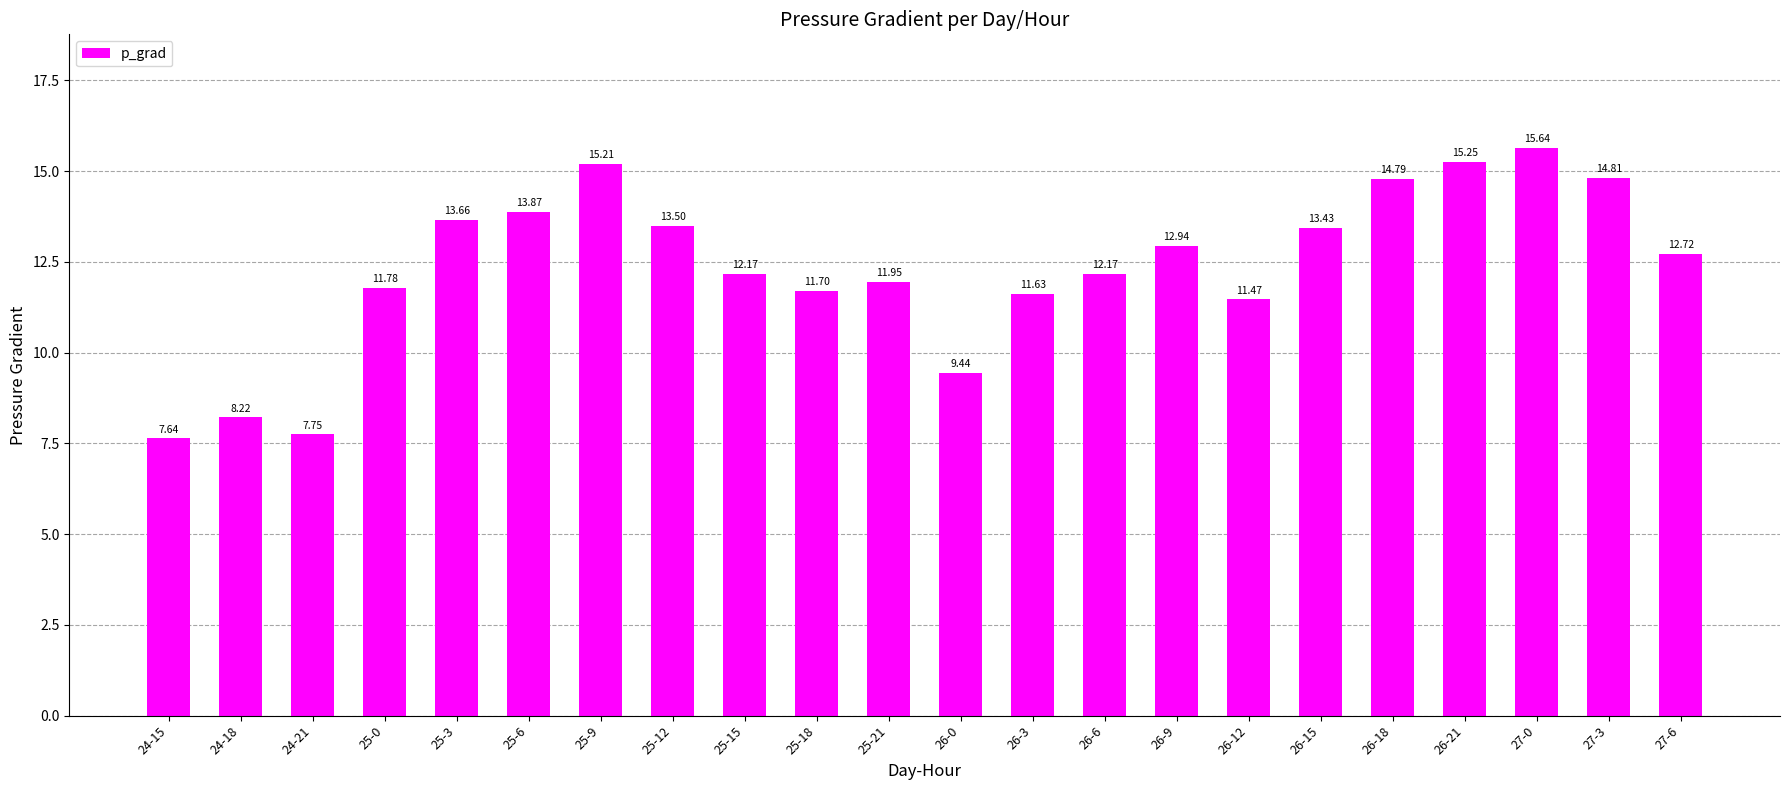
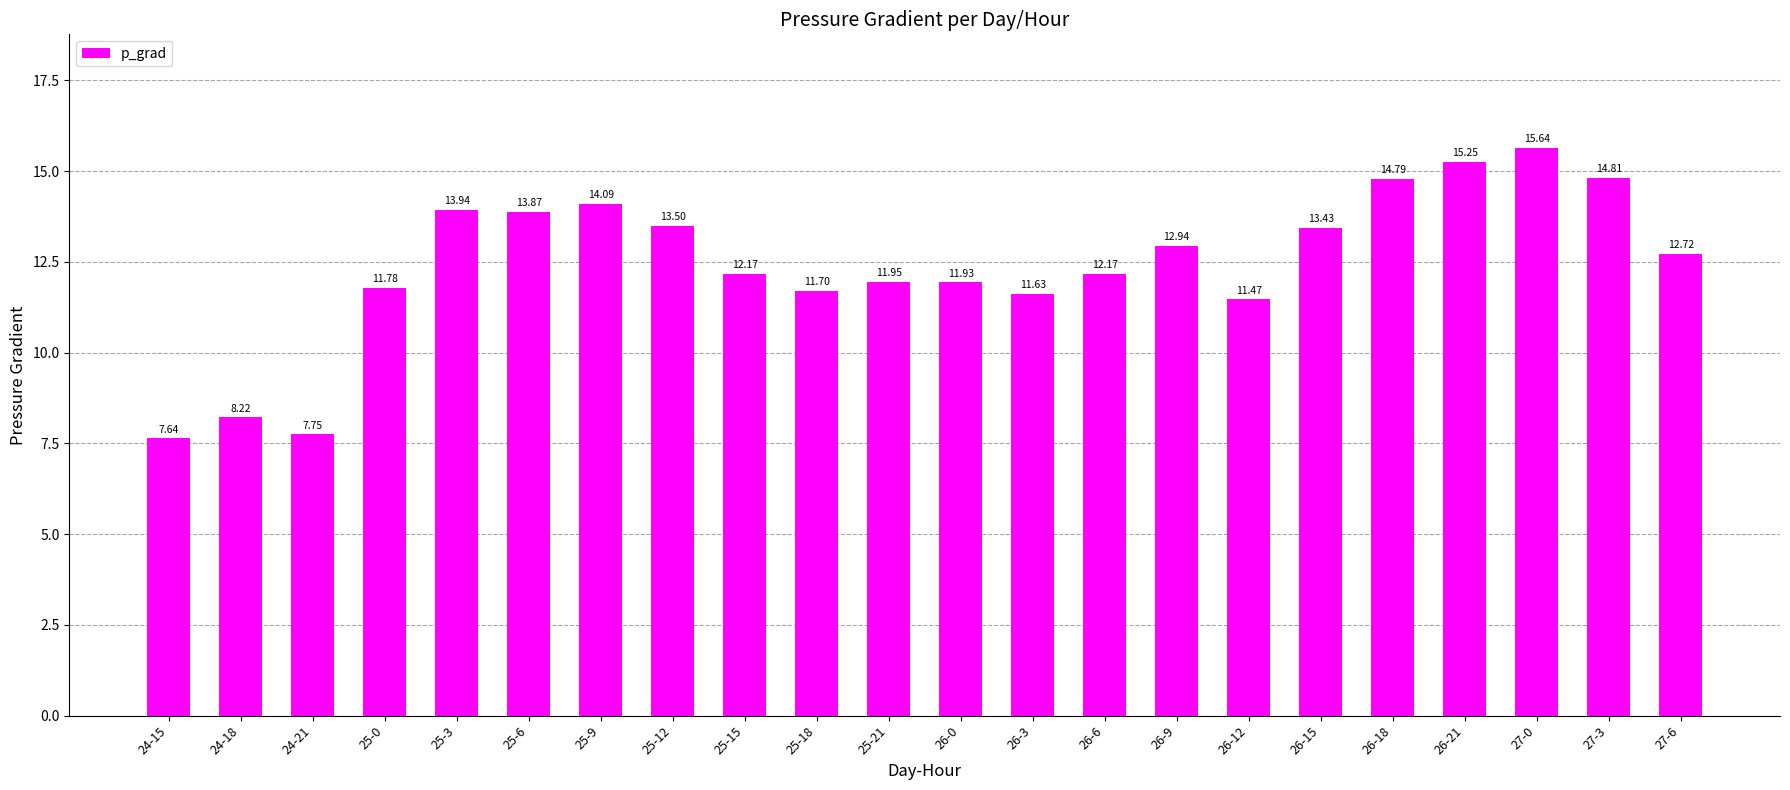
  {
    "24-15": 7.64,
    "24-18": 8.22,
    "24-21": 7.75,
    "25-0": 11.78,
-   "25-3": 13.66,
+   "25-3": 13.94,
    "25-6": 13.87,
-   "25-9": 15.21,
+   "25-9": 14.09,
    "25-12": 13.50,
    "25-15": 12.17,
    "25-18": 11.70,
    "25-21": 11.95,
-   "26-0": 9.44,
+   "26-0": 11.93,
    "26-3": 11.63,
    "26-6": 12.17,
    "26-9": 12.94,
    "26-12": 11.47,
    "26-15": 13.43,
    "26-18": 14.79,
    "26-21": 15.25,
    "27-0": 15.64,
    "27-3": 14.81,
    "27-6": 12.72
  }
